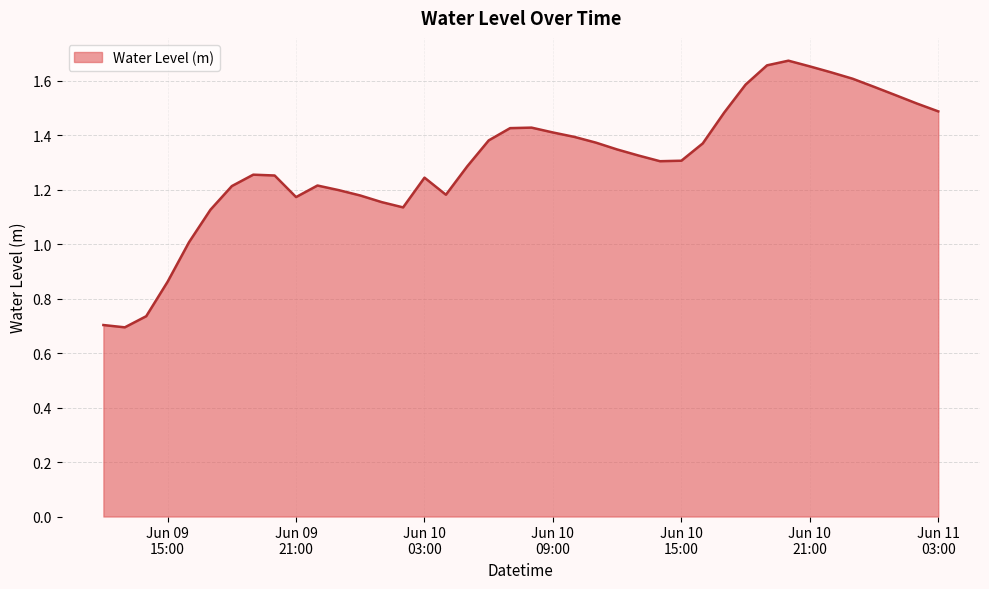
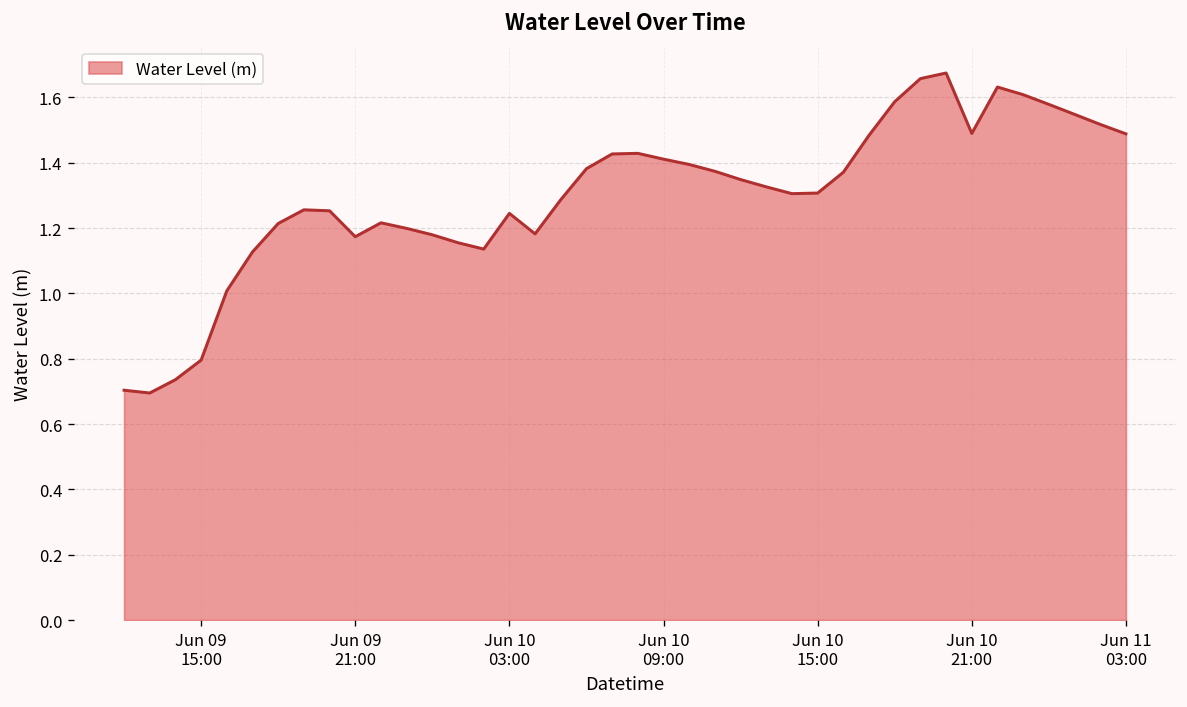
  {
-   "Jun 09 15:00": 0.86,
+   "Jun 09 15:00": 0.80,
    "Jun 09 21:00": 1.17,
    "Jun 10 03:00": 1.24,
    "Jun 10 09:00": 1.41,
    "Jun 10 15:00": 1.31,
-   "Jun 10 21:00": 1.65,
+   "Jun 10 21:00": 1.49,
    "Jun 11 03:00": 1.49
  }
